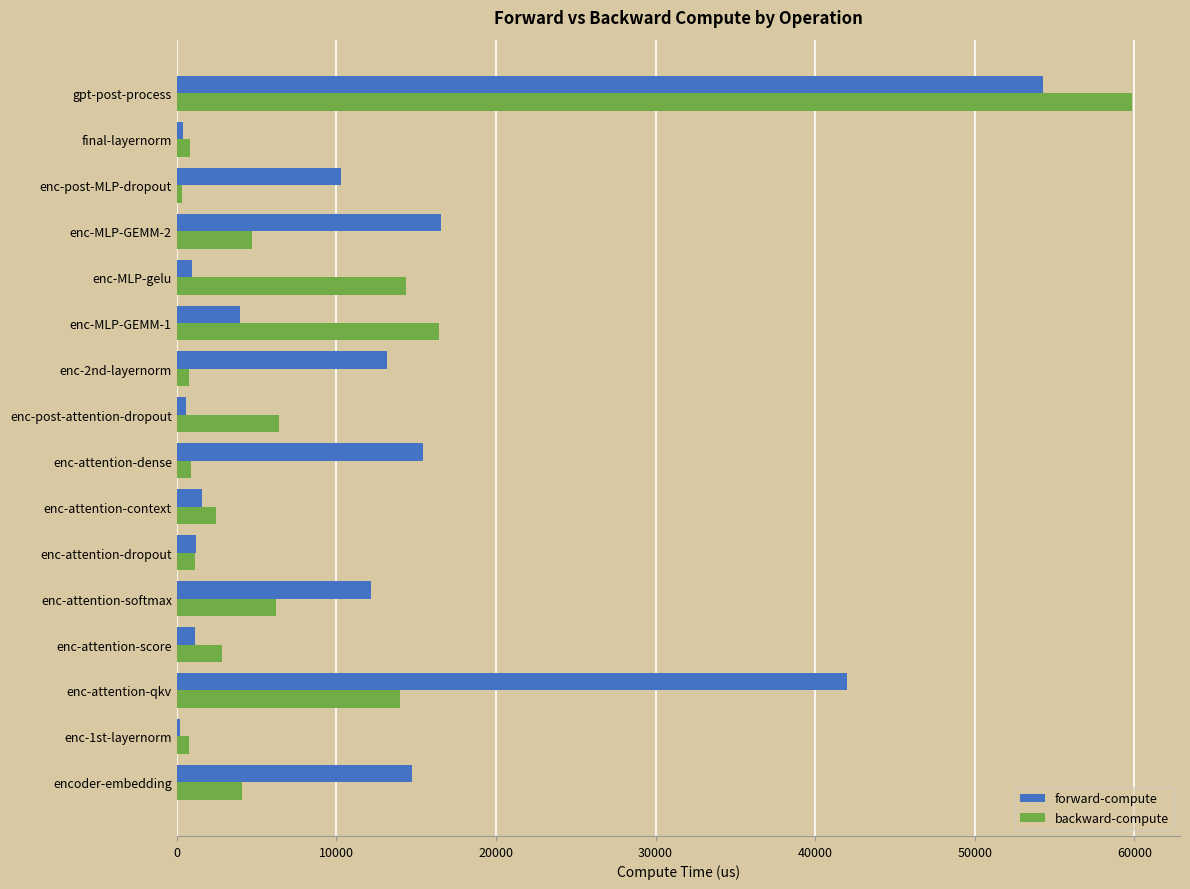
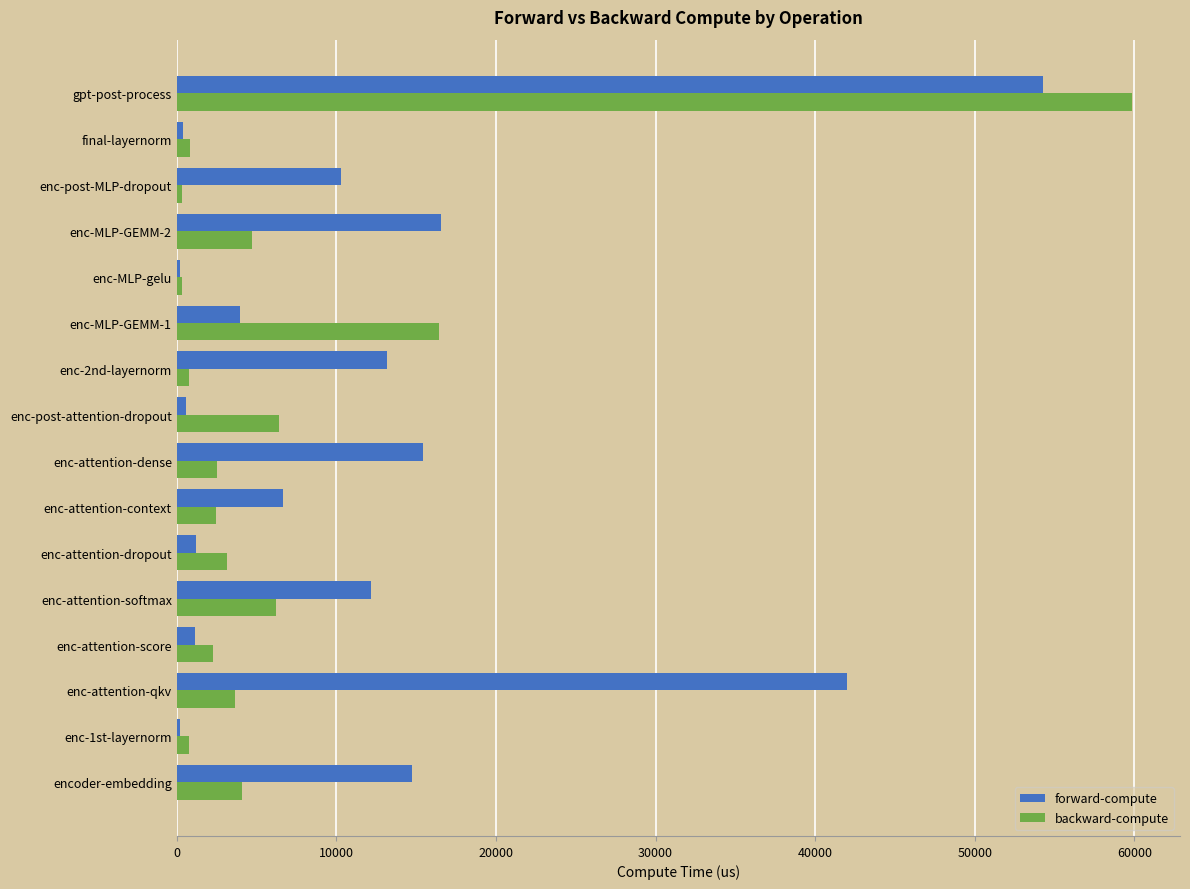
  {
    "forward-compute": {
      "gpt-post-process": 54300,
      "final-layernorm": 400,
      "enc-post-MLP-dropout": 10300,
      "enc-MLP-GEMM-2": 16500,
-     "enc-MLP-gelu": 900,
+     "enc-MLP-gelu": 200,
      "enc-MLP-GEMM-1": 3900,
      "enc-2nd-layernorm": 13200,
      "enc-post-attention-dropout": 600,
      "enc-attention-dense": 15400,
-     "enc-attention-context": 1600,
+     "enc-attention-context": 6700,
      "enc-attention-dropout": 1200,
      "enc-attention-softmax": 12200,
      "enc-attention-score": 1100,
      "enc-attention-qkv": 42000,
      "enc-1st-layernorm": 200,
      "encoder-embedding": 14700
    },
    "backward-compute": {
      "gpt-post-process": 59900,
      "final-layernorm": 800,
      "enc-post-MLP-dropout": 300,
      "enc-MLP-GEMM-2": 4700,
-     "enc-MLP-gelu": 14400,
+     "enc-MLP-gelu": 300,
      "enc-MLP-GEMM-1": 16400,
      "enc-2nd-layernorm": 800,
      "enc-post-attention-dropout": 6400,
-     "enc-attention-dense": 900,
+     "enc-attention-dense": 2600,
      "enc-attention-context": 2500,
-     "enc-attention-dropout": 1100,
+     "enc-attention-dropout": 3100,
      "enc-attention-softmax": 6200,
-     "enc-attention-score": 2800,
-     "enc-attention-qkv": 14000,
+     "enc-attention-score": 2300,
+     "enc-attention-qkv": 3700,
      "enc-1st-layernorm": 800,
      "encoder-embedding": 4100
    }
  }
